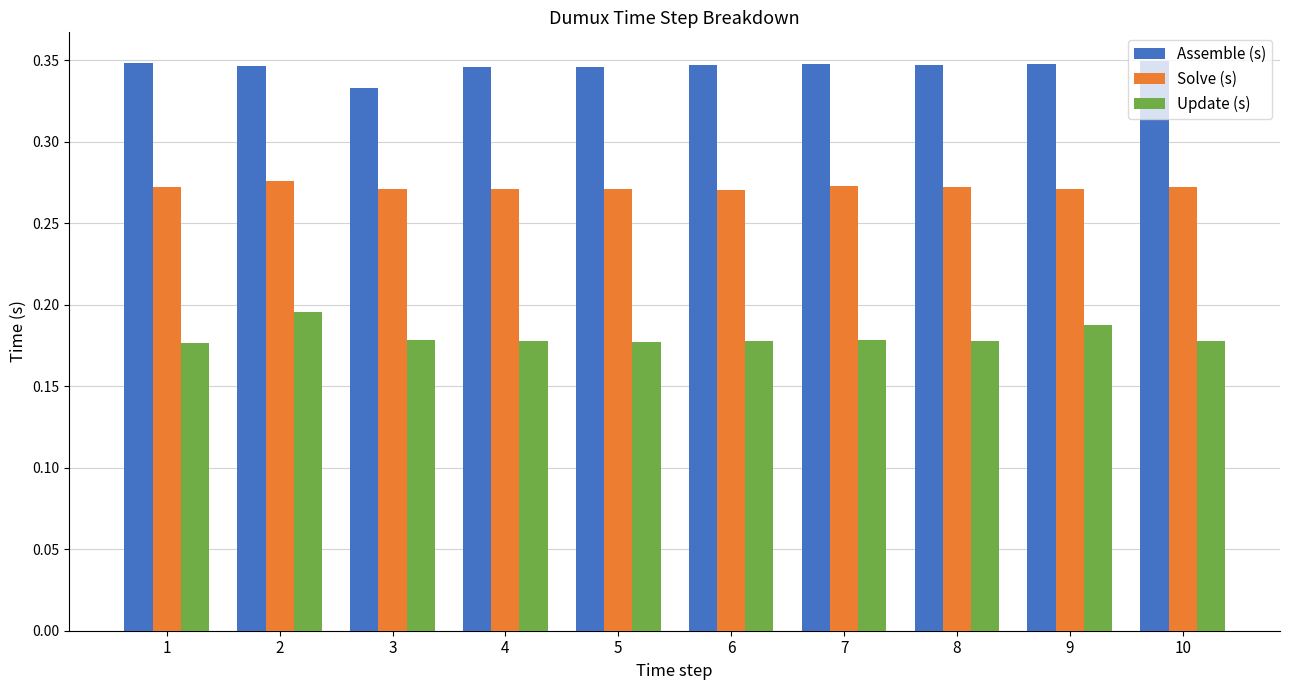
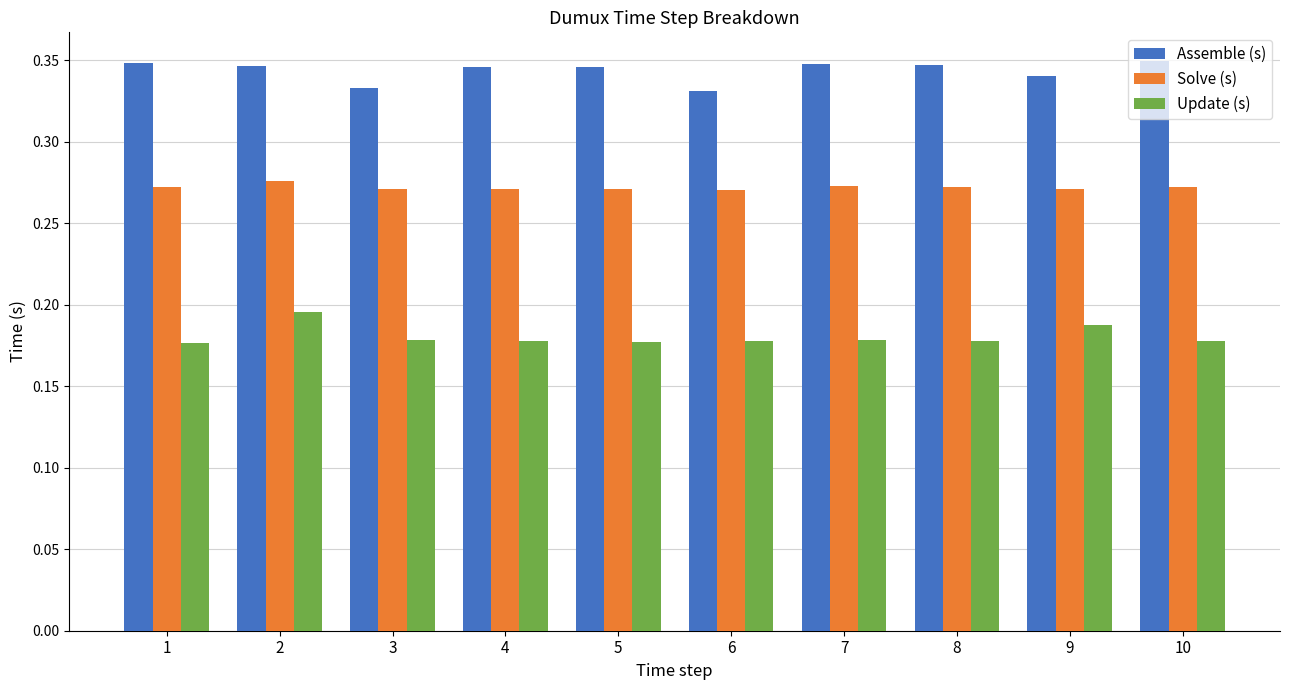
  {
    "Assemble (s)": {
      "1": 0.348,
      "2": 0.347,
      "3": 0.333,
      "4": 0.346,
      "5": 0.346,
-     "6": 0.347,
+     "6": 0.331,
      "7": 0.348,
      "8": 0.347,
-     "9": 0.348
+     "9": 0.340
    },
    "Solve (s)": {
      "1": 0.272,
      "2": 0.276,
      "3": 0.271,
      "4": 0.271,
      "5": 0.271,
      "6": 0.271,
      "7": 0.273,
      "8": 0.272,
      "9": 0.271,
      "10": 0.272
    },
    "Update (s)": {
      "1": 0.177,
      "2": 0.196,
      "3": 0.178,
      "4": 0.178,
      "5": 0.177,
      "6": 0.178,
      "7": 0.178,
      "8": 0.178,
      "9": 0.188,
      "10": 0.178
    }
  }
